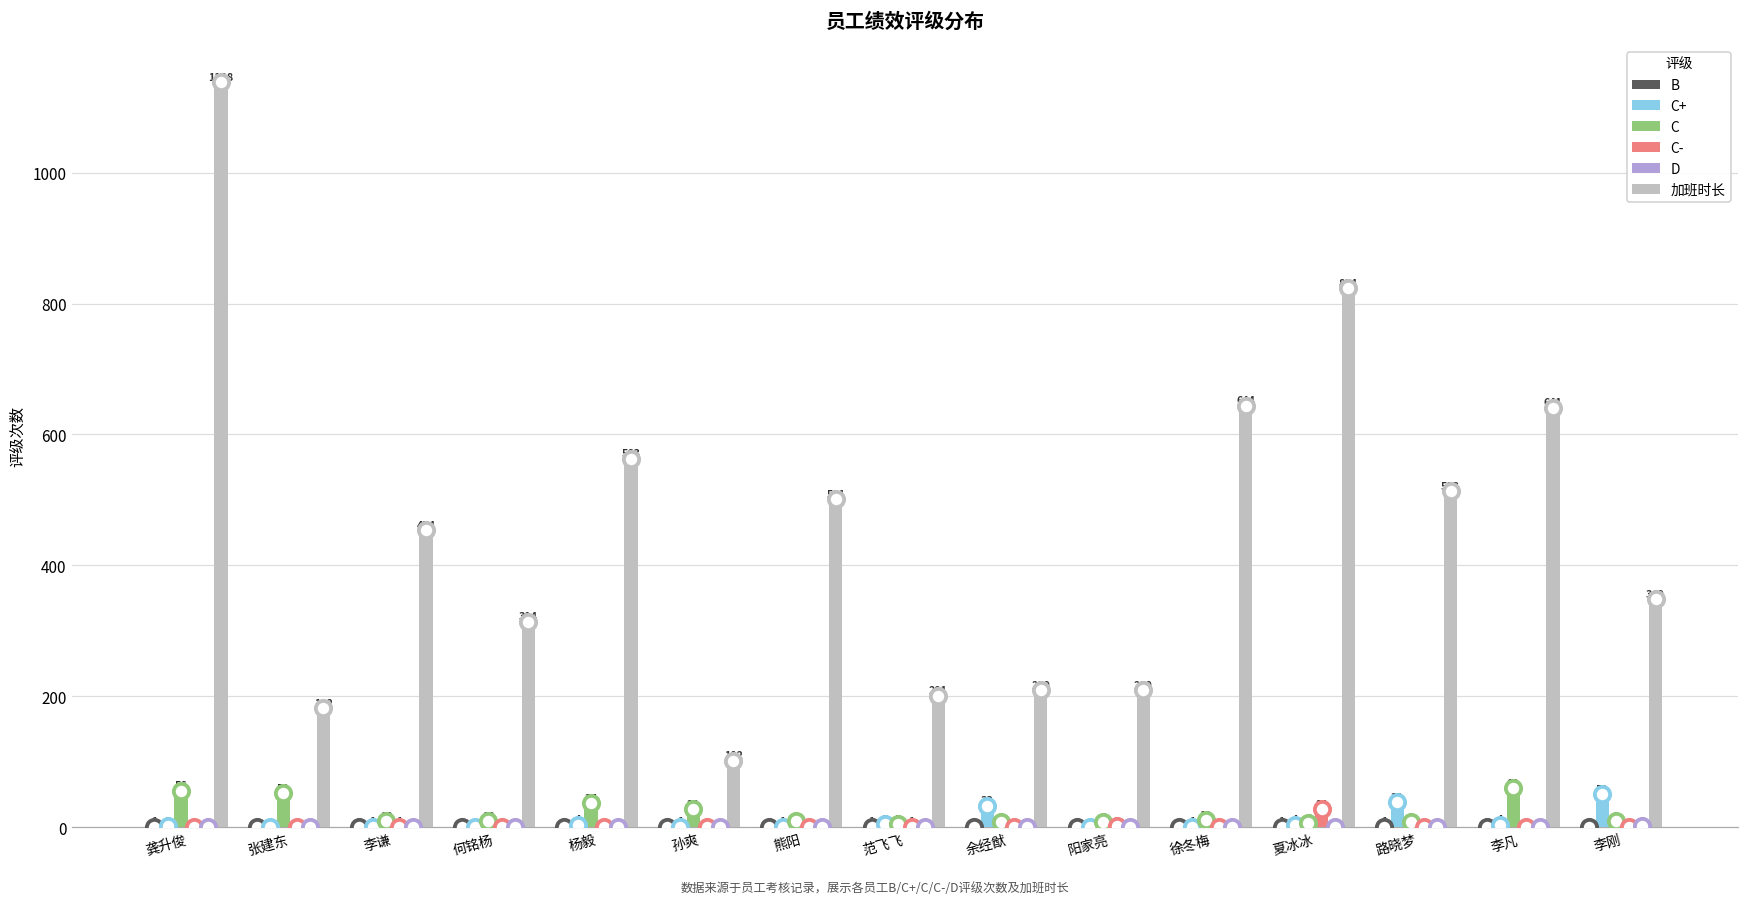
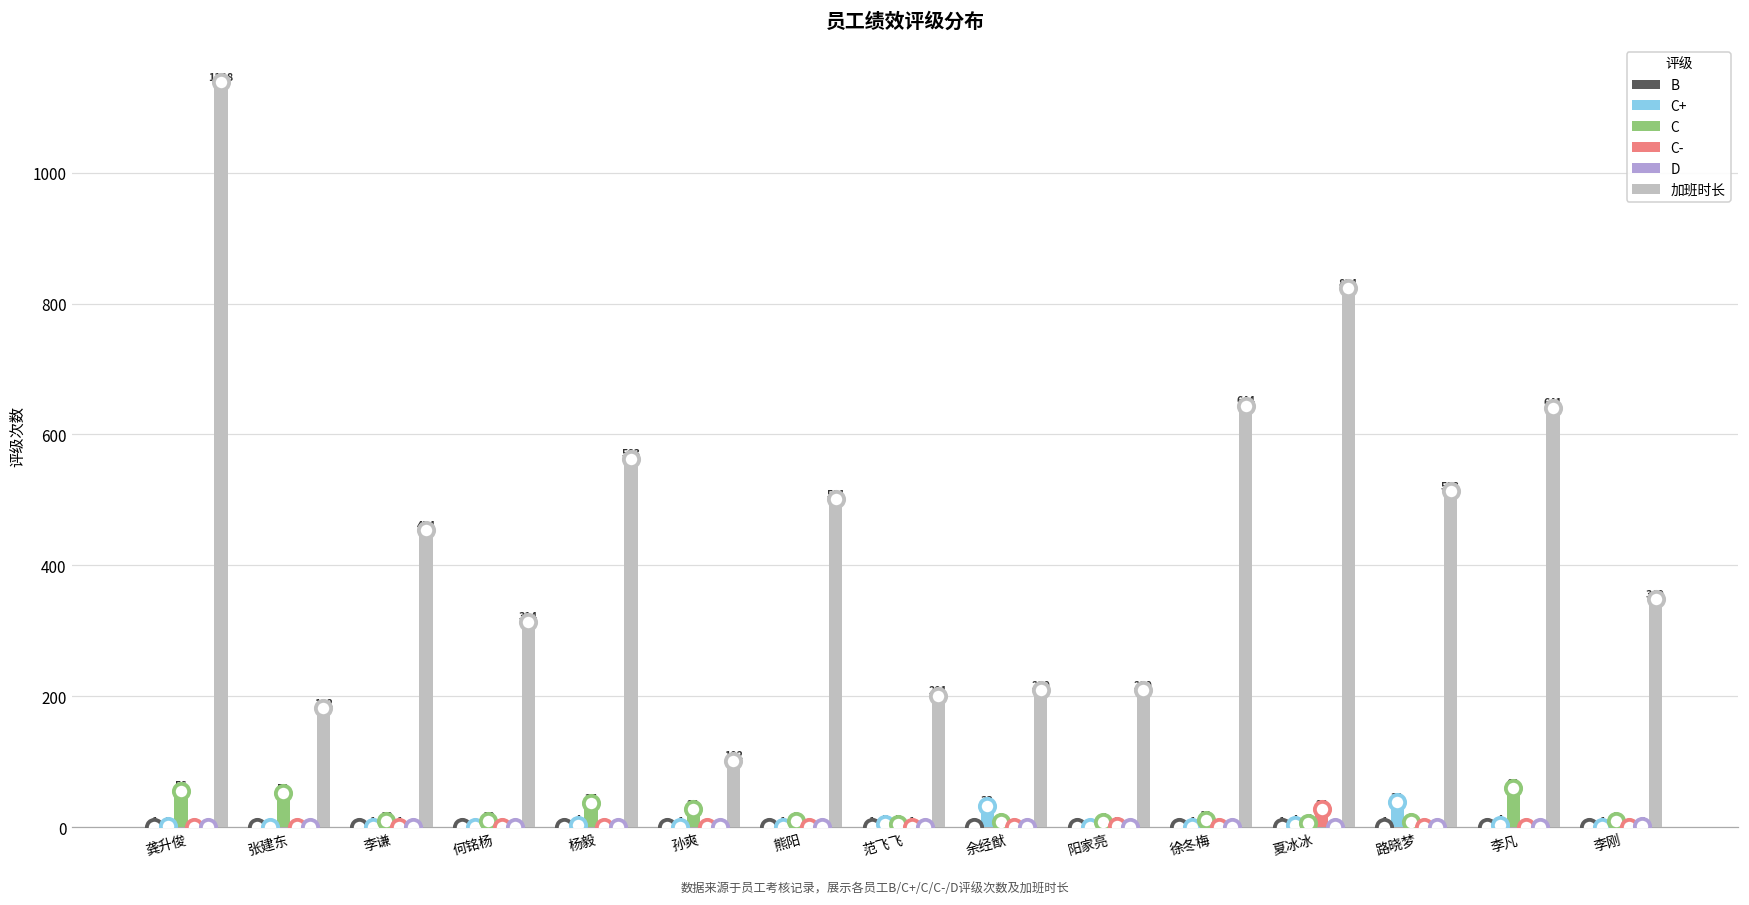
  {
    "C+": {
-     "李刚": 51
+     "李刚": 1
    },
    "C-": {
      "龚升俊": 0,
      "张建东": 0,
      "何铭杨": 0,
      "杨毅": 0,
      "孙爽": 0,
      "熊阳": 0,
      "余经猷": 0,
      "徐冬梅": 0,
      "路晓梦": 0,
      "李凡": 0,
      "李刚": 0
    }
  }
